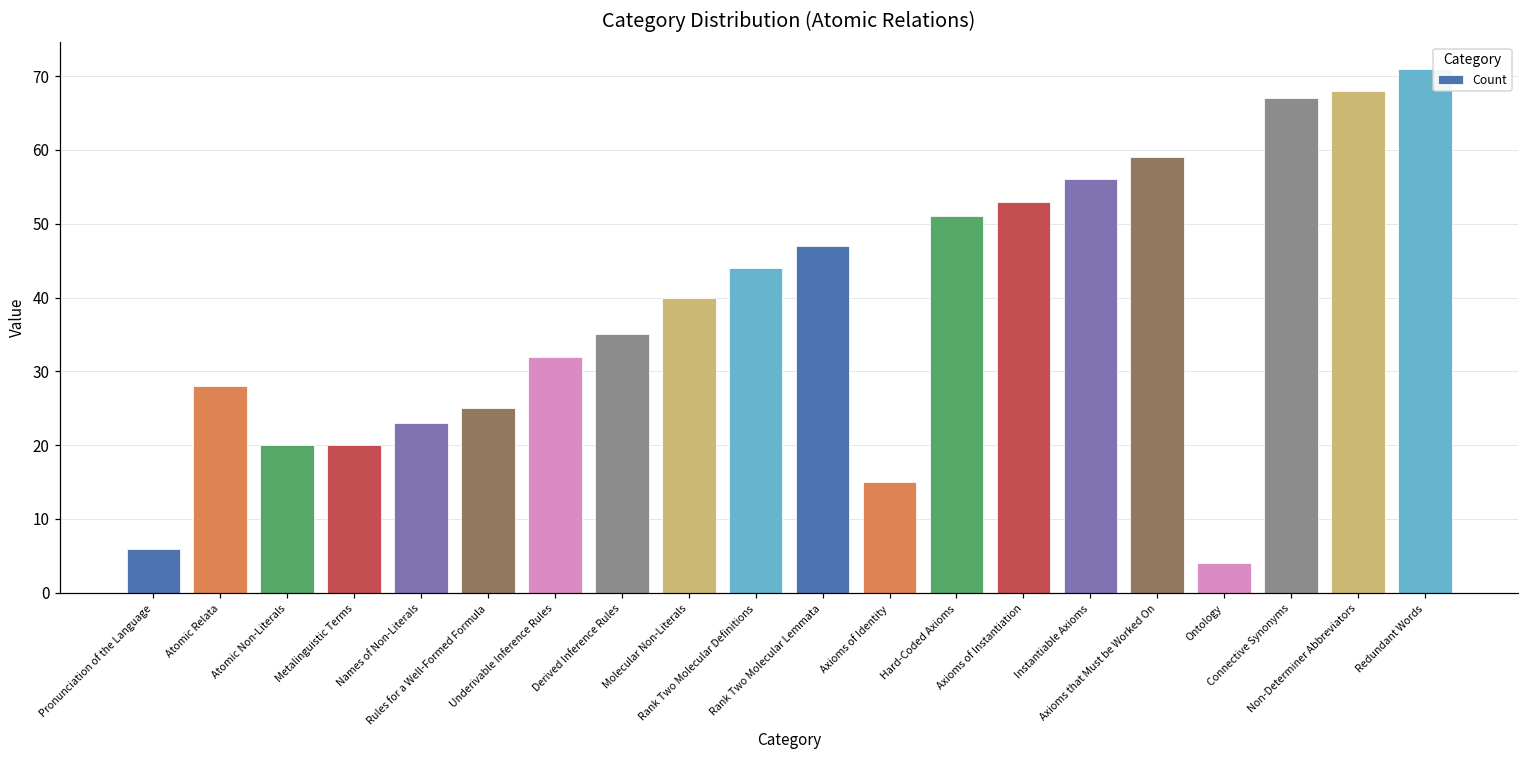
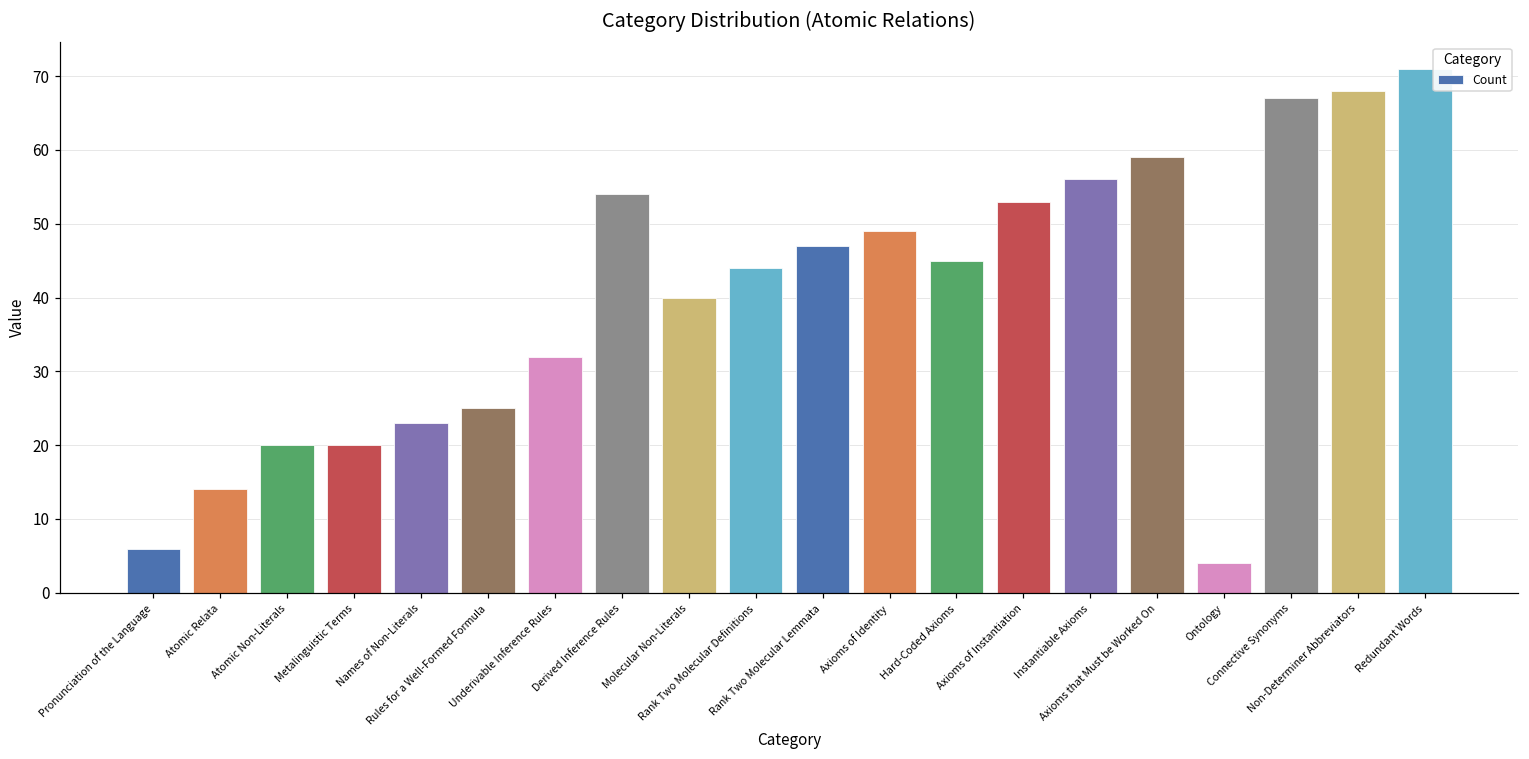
  {
    "Pronunciation of the Language": 6,
-   "Atomic Relata": 28,
+   "Atomic Relata": 14,
    "Atomic Non-Literals": 20,
    "Metalinguistic Terms": 20,
    "Names of Non-Literals": 23,
    "Rules for a Well-Formed Formula": 25,
    "Underivable Inference Rules": 32,
-   "Derived Inference Rules": 35,
+   "Derived Inference Rules": 54,
    "Molecular Non-Literals": 40,
    "Rank Two Molecular Definitions": 44,
    "Rank Two Molecular Lemmata": 47,
-   "Axioms of Identity": 15,
-   "Hard-Coded Axioms": 51,
+   "Axioms of Identity": 49,
+   "Hard-Coded Axioms": 45,
    "Axioms of Instantiation": 53,
    "Instantiable Axioms": 56,
    "Axioms that Must be Worked On": 59,
    "Ontology": 4,
    "Connective Synonyms": 67,
    "Non-Determiner Abbreviators": 68,
    "Redundant Words": 71
  }
